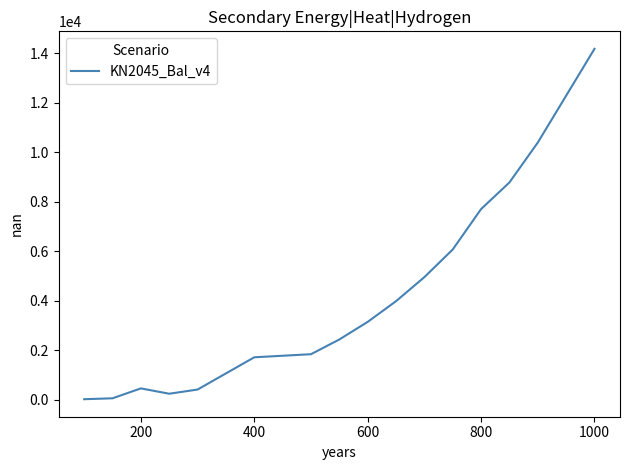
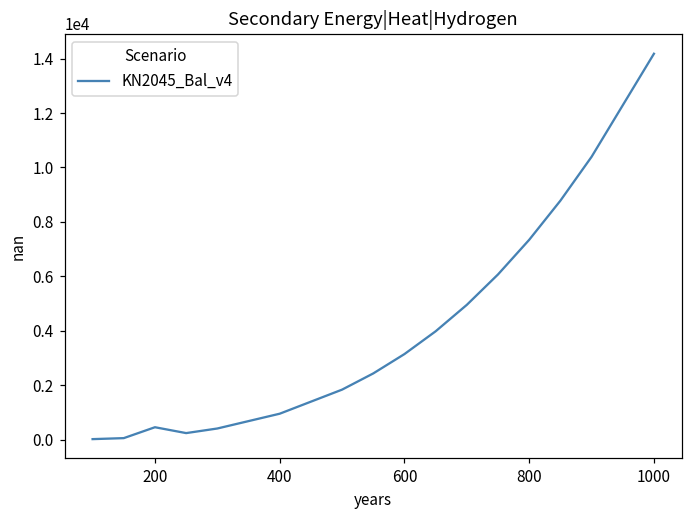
  {
    "200": 500,
-   "400": 1700,
+   "400": 900,
    "600": 3100,
-   "800": 7700,
+   "800": 7300,
    "1000": 14200
  }
